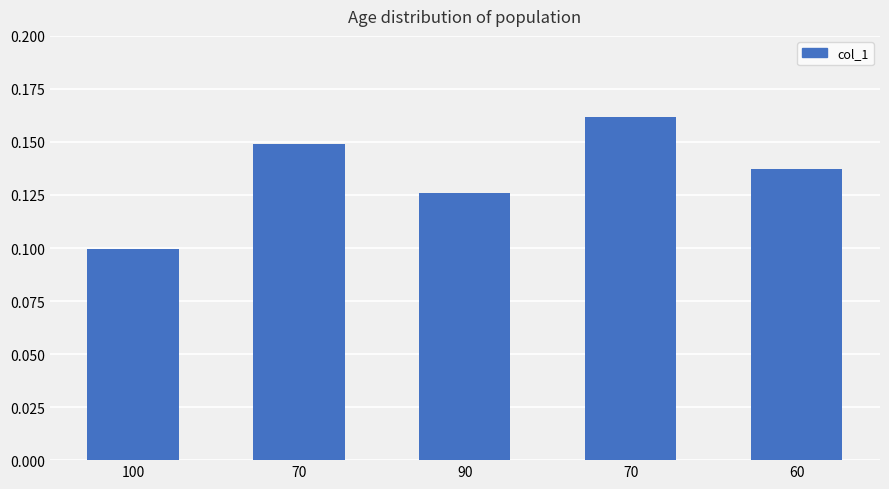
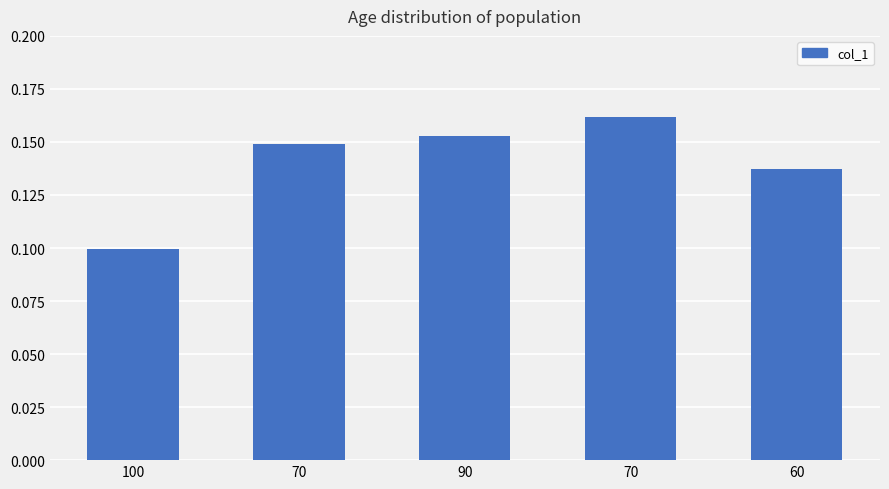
  {
    "100": 0.100,
-   "90": 0.126,
+   "90": 0.153,
    "60": 0.137
  }
